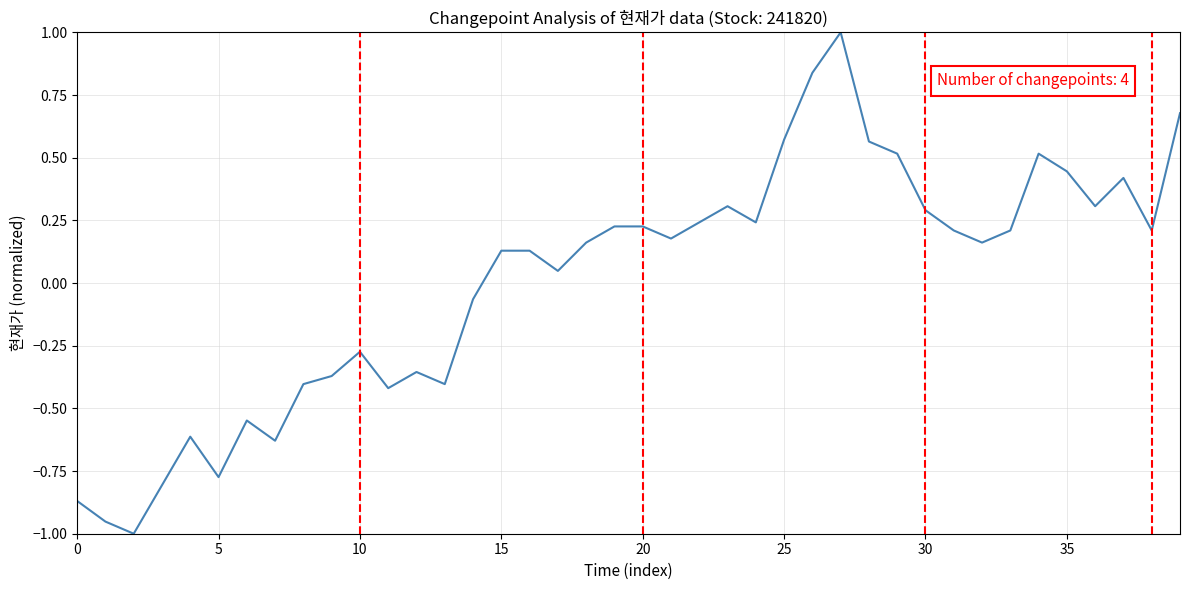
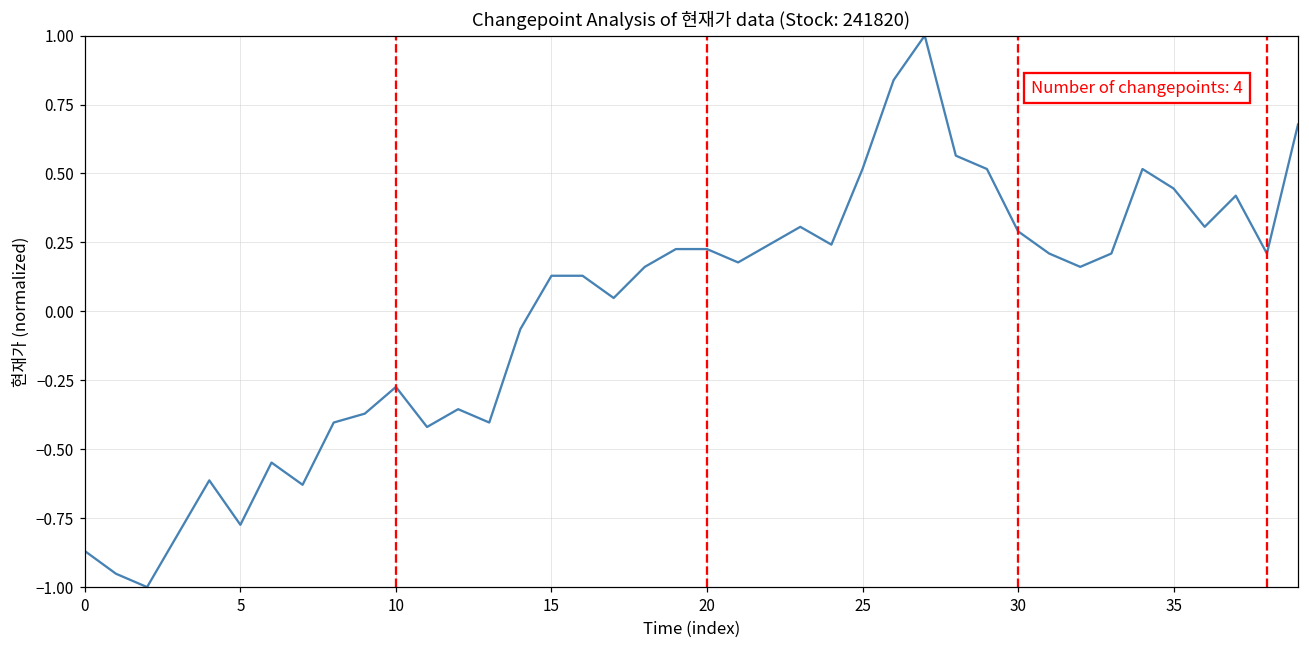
  {
    "0": -0.87,
    "5": -0.77,
    "10": -0.27,
    "15": 0.13,
    "20": 0.23,
-   "25": 0.57,
+   "25": 0.52,
    "30": 0.29,
    "35": 0.45
  }
